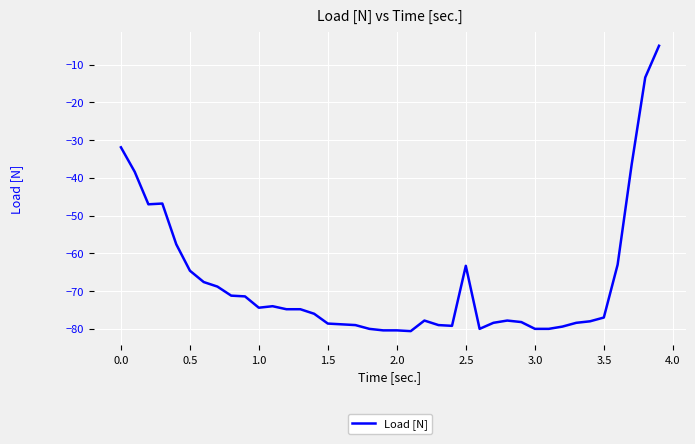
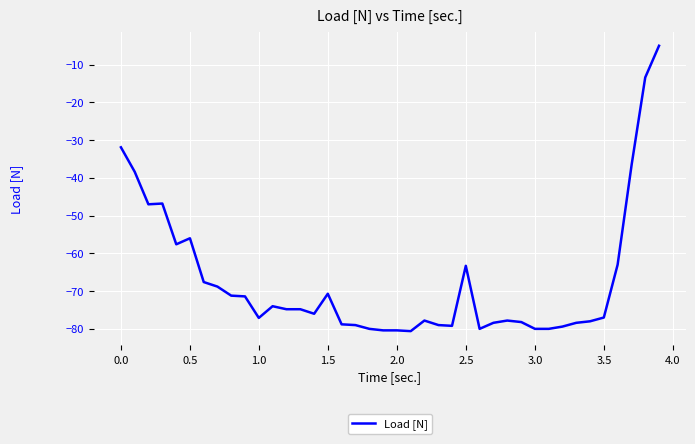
  {
    "0.0": -32,
-   "0.5": -65,
-   "1.0": -74,
-   "1.5": -79,
+   "0.5": -56,
+   "1.0": -77,
+   "1.5": -71,
    "2.0": -80,
    "2.5": -63,
    "3.0": -80,
    "3.5": -77
  }
